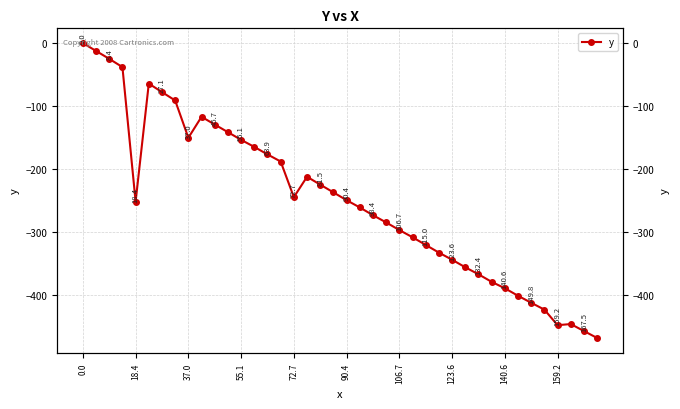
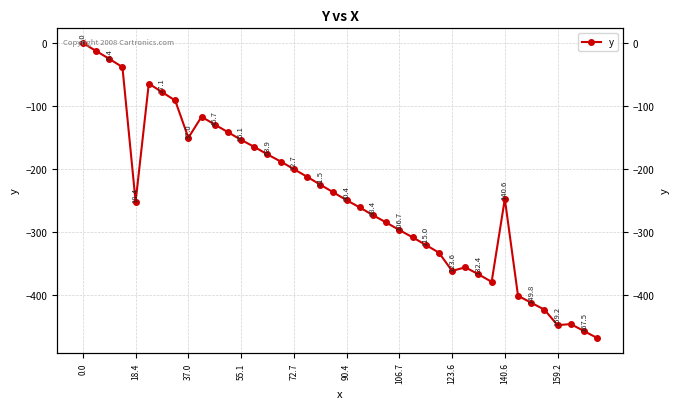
  {
-   "72.7": -240,
-   "123.6": -340,
-   "140.6": -390
+   "72.7": -200,
+   "123.6": -360,
+   "140.6": -250
  }
